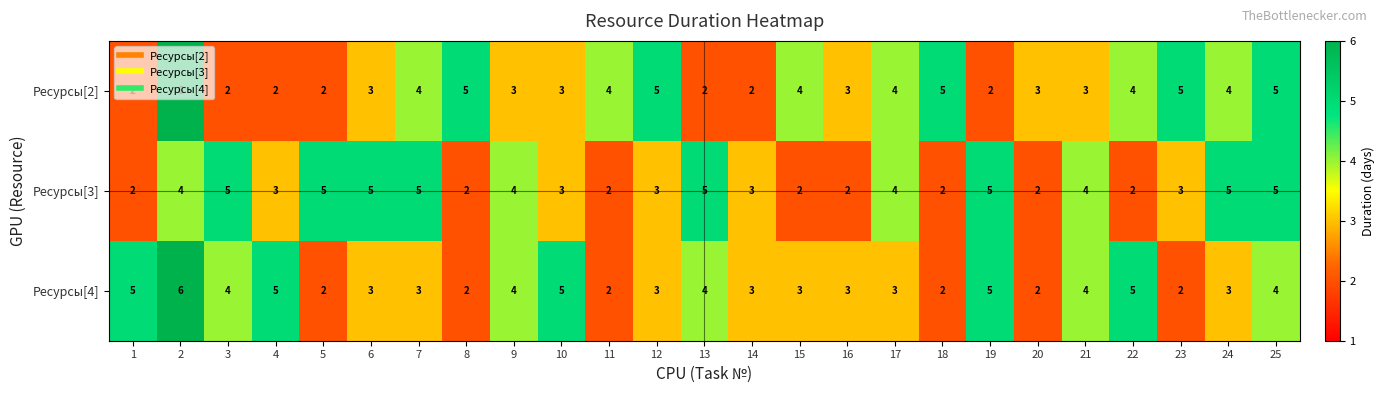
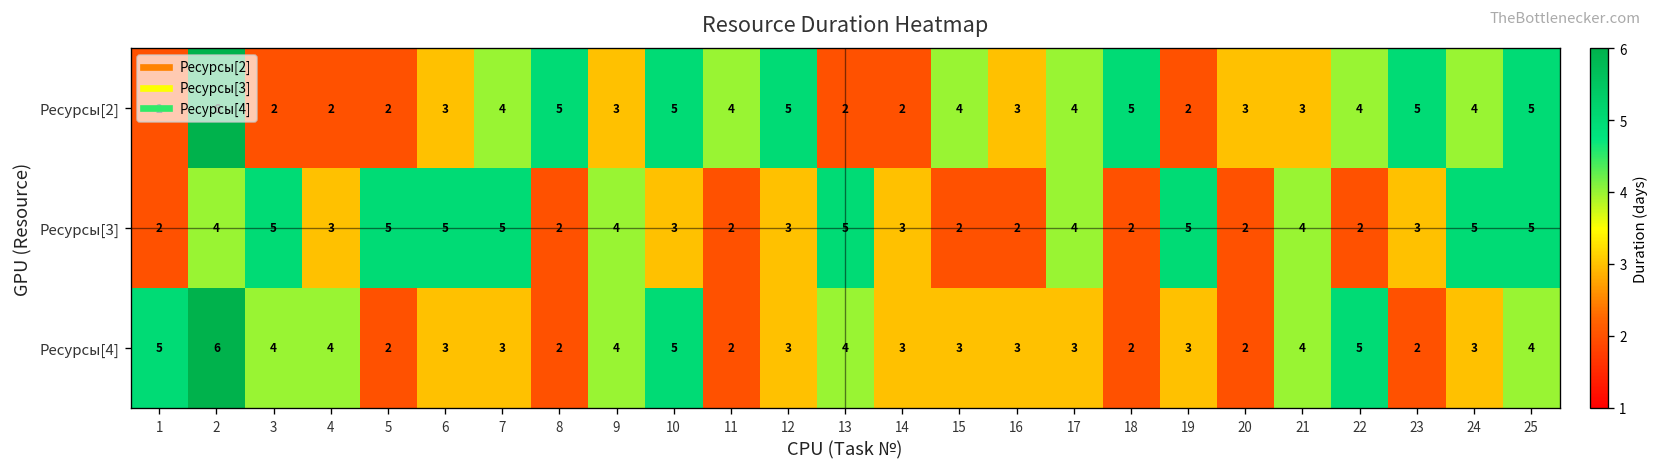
  {
    "Ресурсы[2]": {
      "3": 2,
      "4": 2,
      "5": 2,
      "6": 3,
      "7": 4,
      "8": 5,
      "9": 3,
-     "10": 3,
+     "10": 5,
      "11": 4,
      "12": 5,
      "13": 2,
      "14": 2,
      "15": 4,
      "16": 3,
      "17": 4,
      "18": 5,
      "19": 2,
      "20": 3,
      "21": 3,
      "22": 4,
      "23": 5,
      "24": 4,
      "25": 5
    },
    "Ресурсы[3]": {
      "1": 2,
      "2": 4,
      "3": 5,
      "4": 3,
      "5": 5,
      "6": 5,
      "7": 5,
      "8": 2,
      "9": 4,
      "10": 3,
      "11": 2,
      "12": 3,
      "13": 5,
      "14": 3,
      "15": 2,
      "16": 2,
      "17": 4,
      "18": 2,
      "19": 5,
      "20": 2,
      "21": 4,
      "22": 2,
      "23": 3,
      "24": 5,
      "25": 5
    },
    "Ресурсы[4]": {
      "1": 5,
      "2": 6,
      "3": 4,
-     "4": 5,
+     "4": 4,
      "5": 2,
      "6": 3,
      "7": 3,
      "8": 2,
      "9": 4,
      "10": 5,
      "11": 2,
      "12": 3,
      "13": 4,
      "14": 3,
      "15": 3,
      "16": 3,
      "17": 3,
      "18": 2,
-     "19": 5,
+     "19": 3,
      "20": 2,
      "21": 4,
      "22": 5,
      "23": 2,
      "24": 3,
      "25": 4
    }
  }
